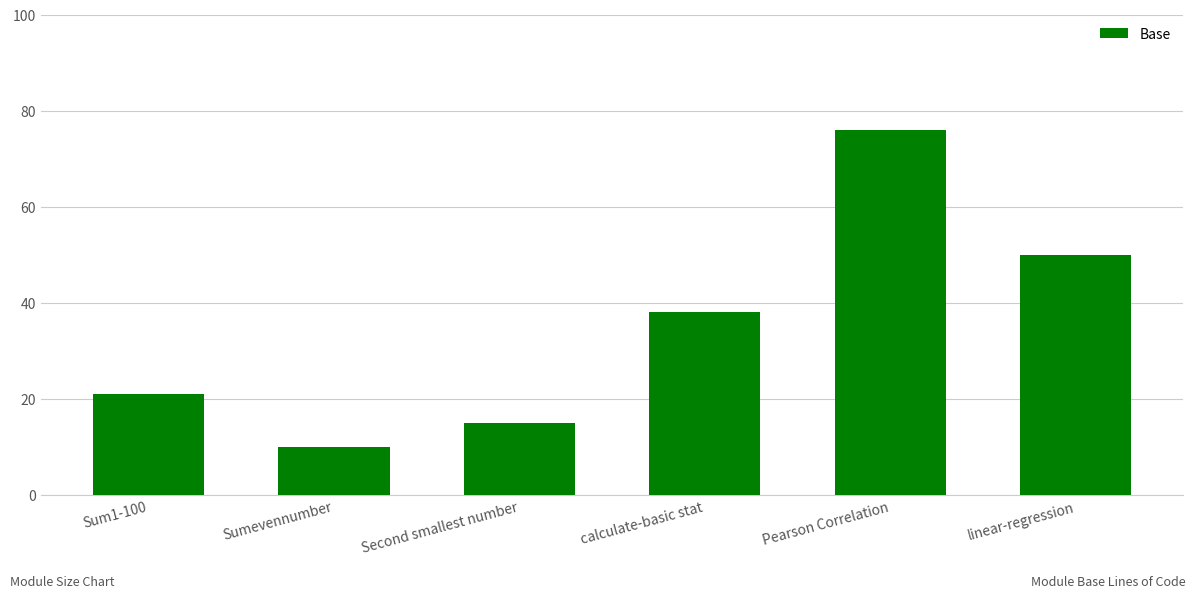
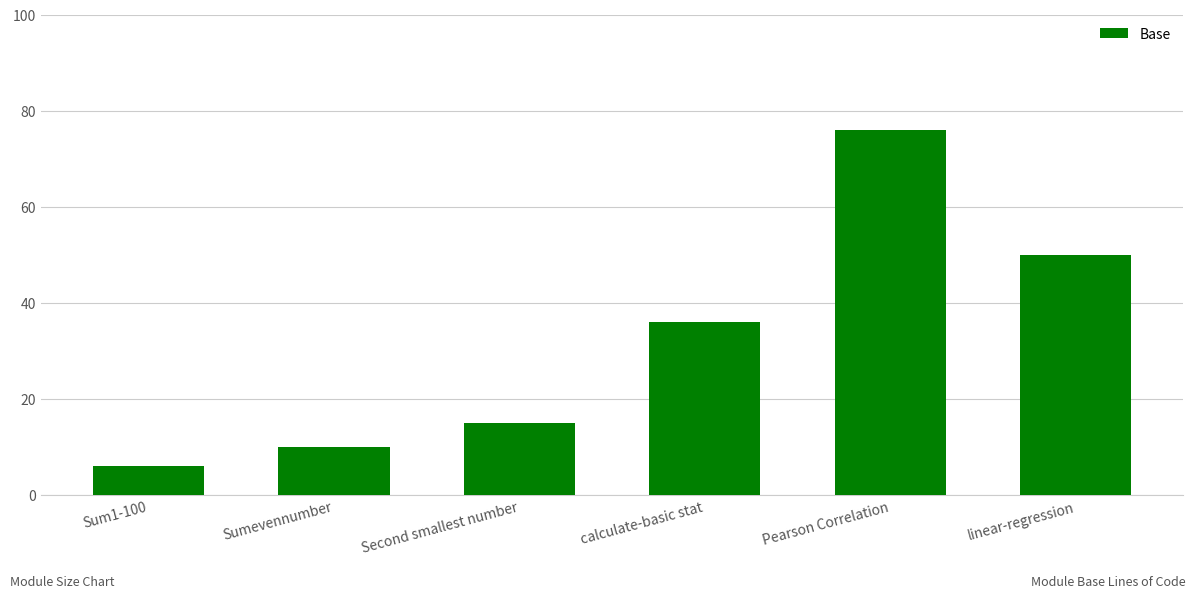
  {
-   "Sum1-100": 21,
+   "Sum1-100": 6,
    "Sumevennumber": 10,
    "Second smallest number": 15,
-   "calculate-basic stat": 38,
+   "calculate-basic stat": 36,
    "Pearson Correlation": 76,
    "linear-regression": 50
  }
